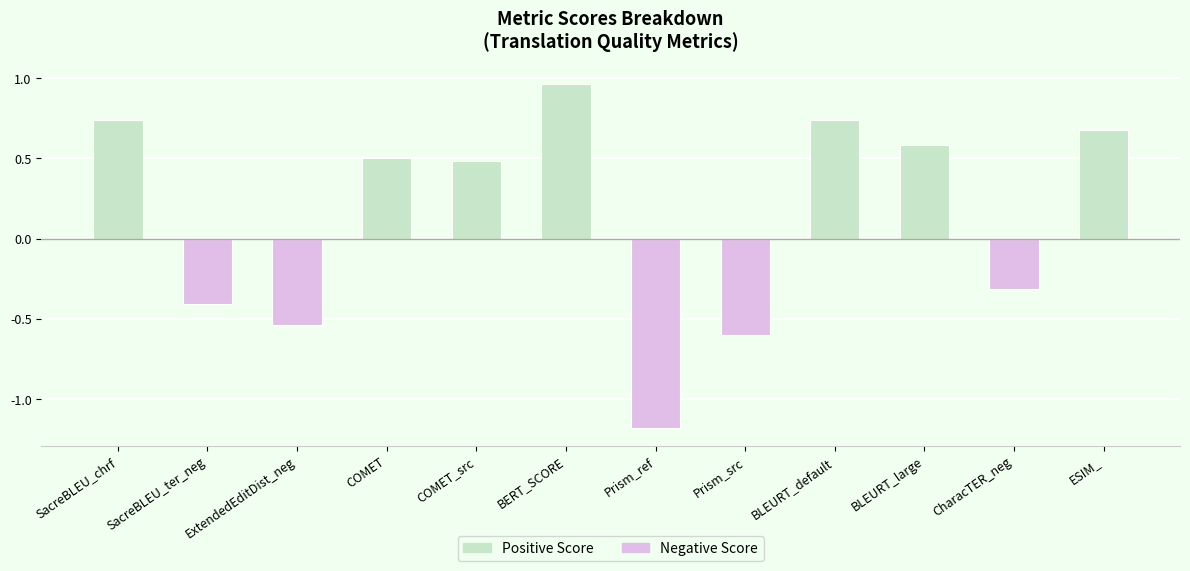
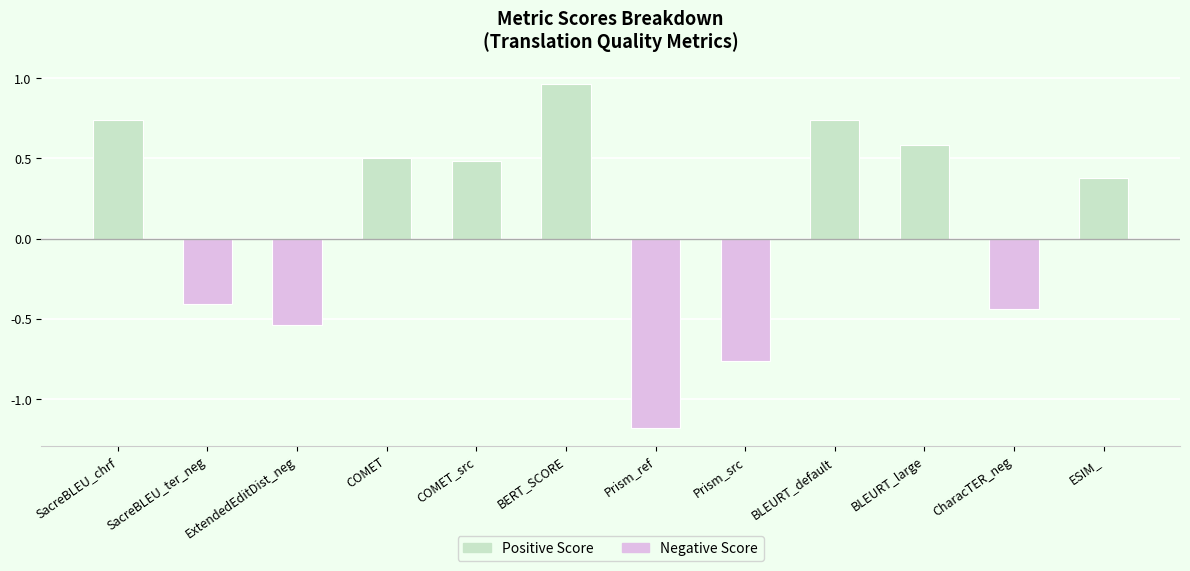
  {
    "SacreBLEU_chrf": 0.74,
    "SacreBLEU_ter_neg": -0.41,
    "ExtendedEditDist_neg": -0.54,
    "COMET": 0.50,
    "COMET_src": 0.49,
    "BERT_SCORE": 0.96,
    "Prism_ref": -1.18,
-   "Prism_src": -0.60,
+   "Prism_src": -0.76,
    "BLEURT_default": 0.74,
    "BLEURT_large": 0.58,
-   "CharacTER_neg": -0.31,
-   "ESIM_": 0.67
+   "CharacTER_neg": -0.44,
+   "ESIM_": 0.38
  }
